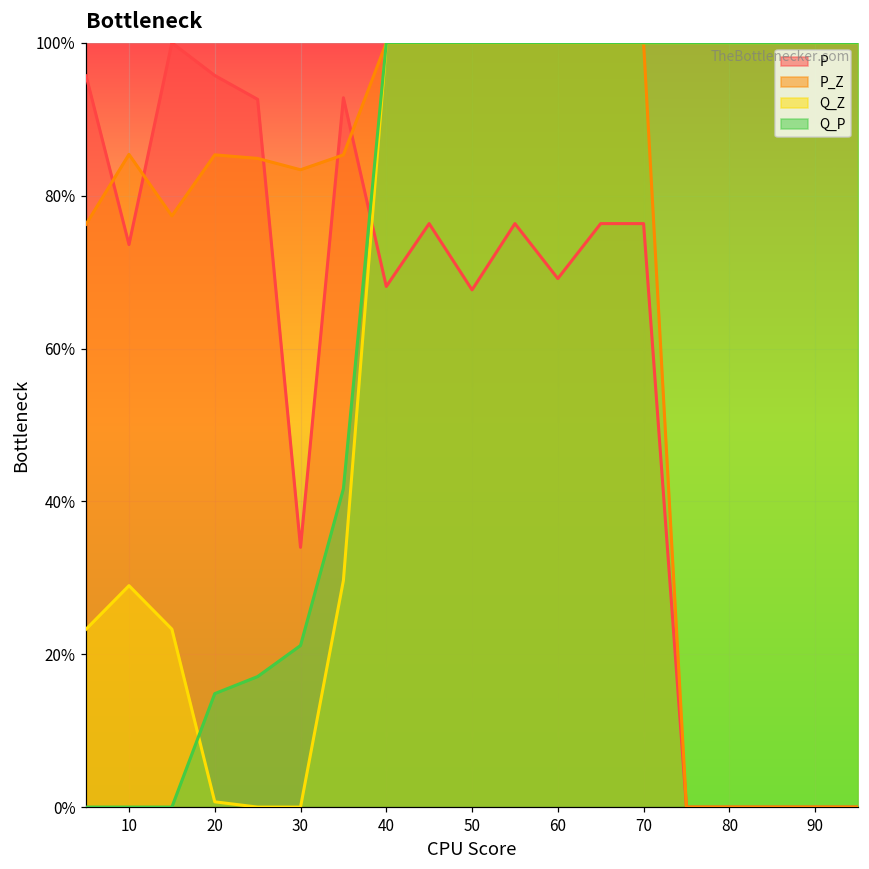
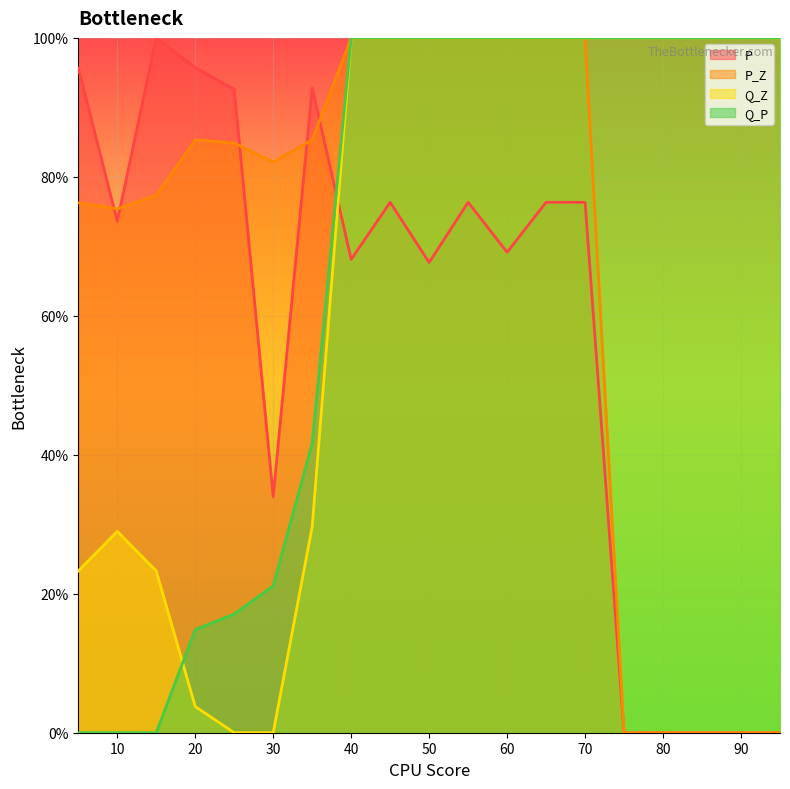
  {
    "P": {
      "10": "74%",
      "20": "96%",
      "30": "34%",
      "40": "68%",
      "50": "68%",
      "60": "69%",
      "70": "76%"
    },
    "P_Z": {
-     "10": "85%",
+     "10": "75%",
      "20": "85%",
-     "30": "83%"
+     "30": "82%"
    },
    "Q_Z": {
      "10": "29%",
-     "20": "1%",
+     "20": "4%",
      "30": "0%"
    },
    "Q_P": {
      "10": "0%",
      "20": "15%",
      "30": "21%"
    }
  }
